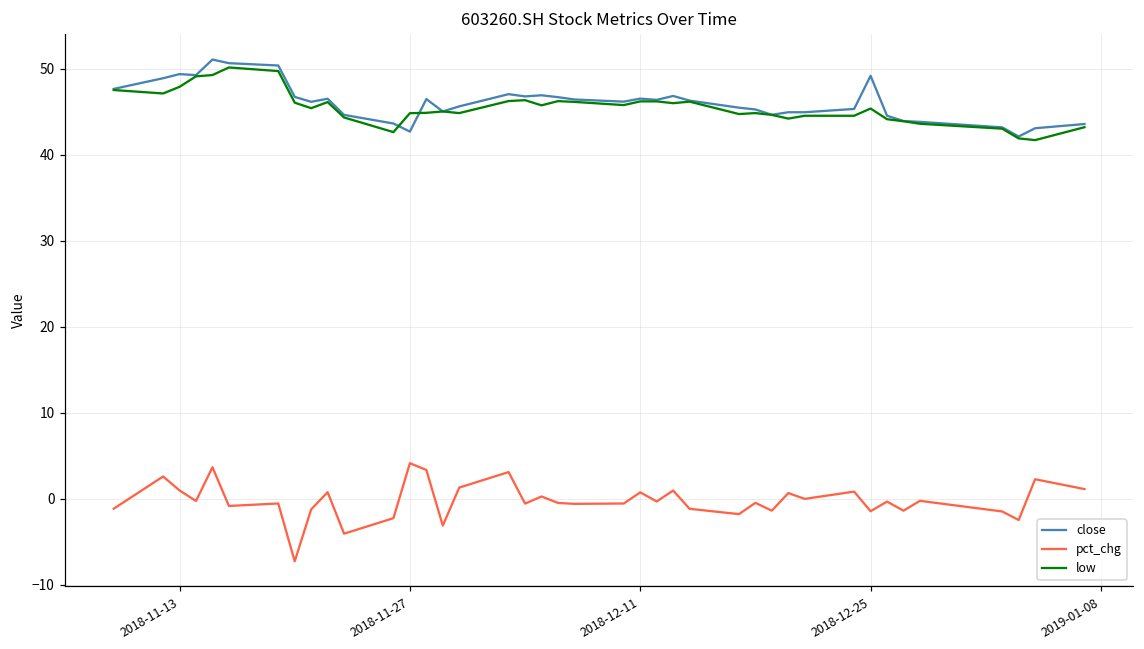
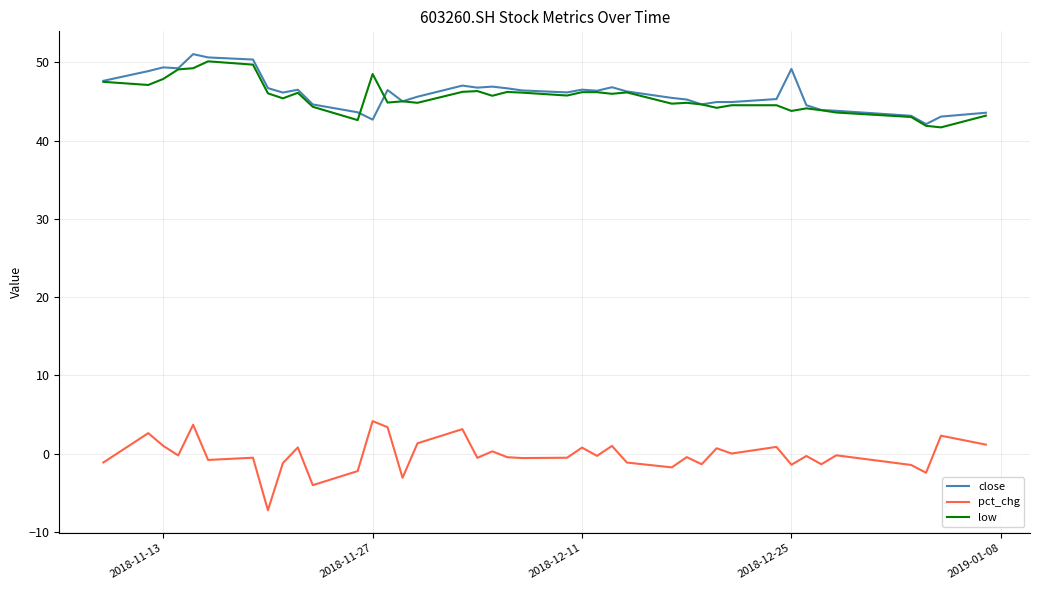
  {
    "close": {
      "2018-11-13": 49,
      "2018-11-27": 43,
      "2018-12-25": 49
    },
    "pct_chg": {
      "2018-11-13": 1,
      "2018-11-27": 4,
      "2018-12-11": 1,
      "2018-12-25": -1
    },
    "low": {
      "2018-11-13": 48,
-     "2018-11-27": 45,
-     "2018-12-25": 45
+     "2018-11-27": 49,
+     "2018-12-25": 44
    }
  }
